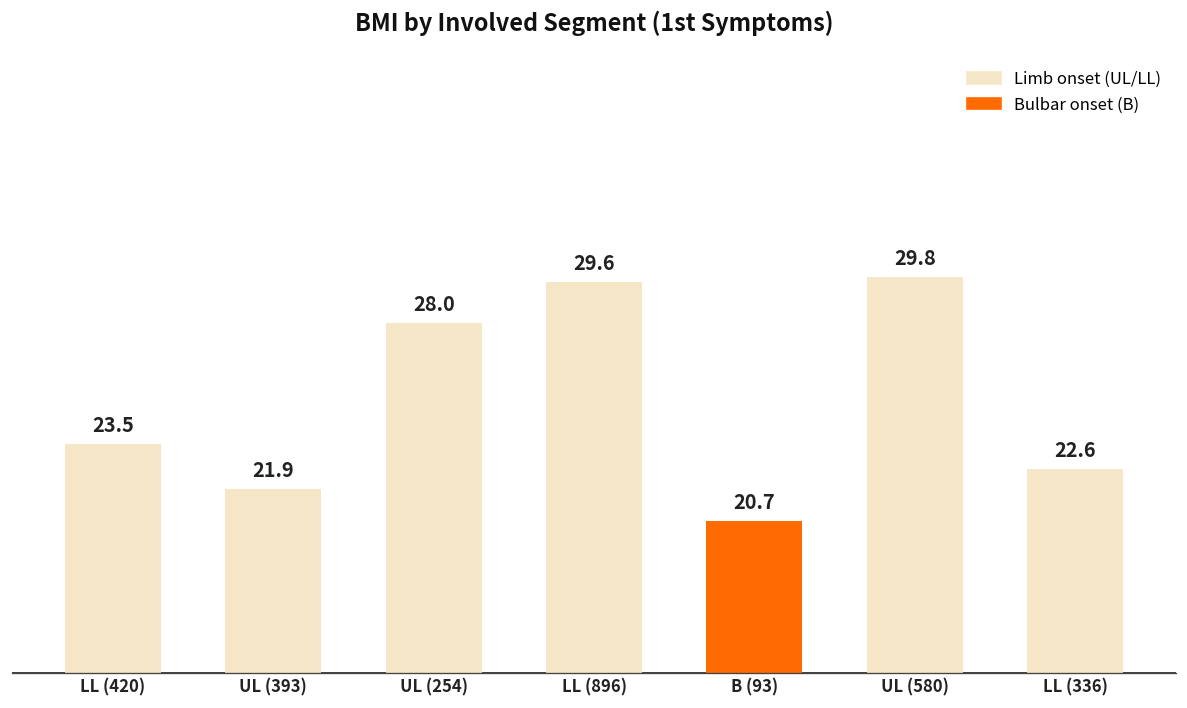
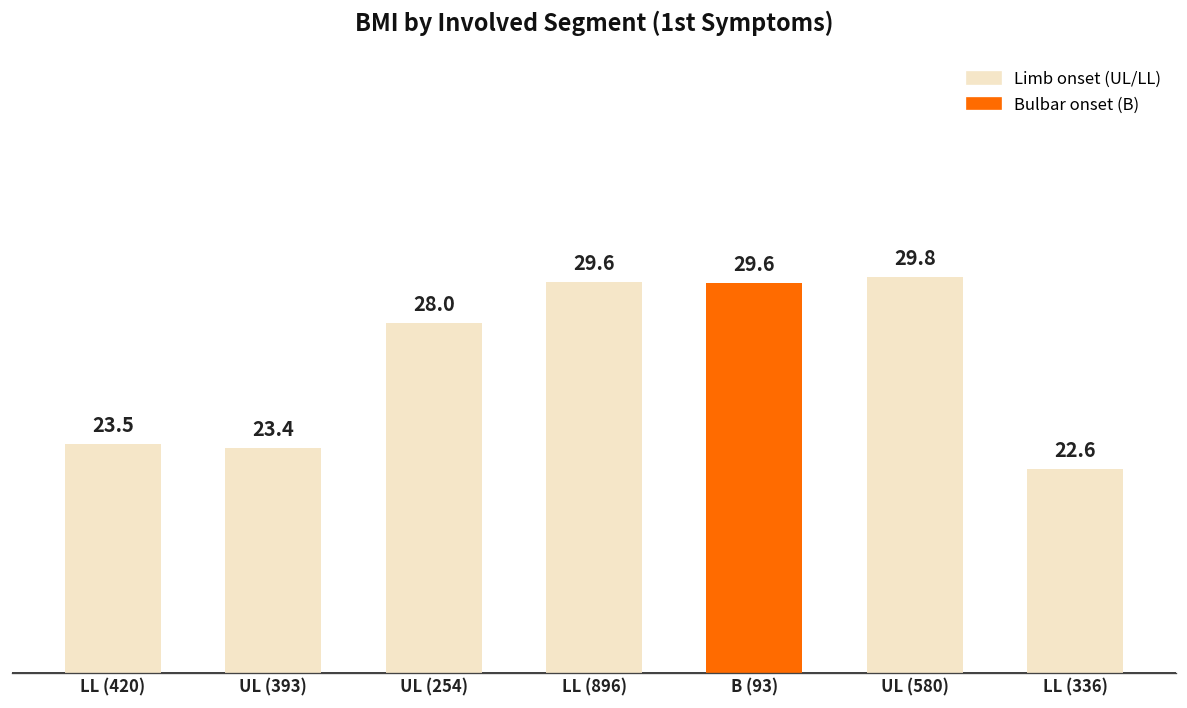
  {
    "LL (420)": 23.5,
-   "UL (393)": 21.9,
+   "UL (393)": 23.4,
    "UL (254)": 28.0,
    "LL (896)": 29.6,
-   "B (93)": 20.7,
+   "B (93)": 29.6,
    "UL (580)": 29.8,
    "LL (336)": 22.6
  }
